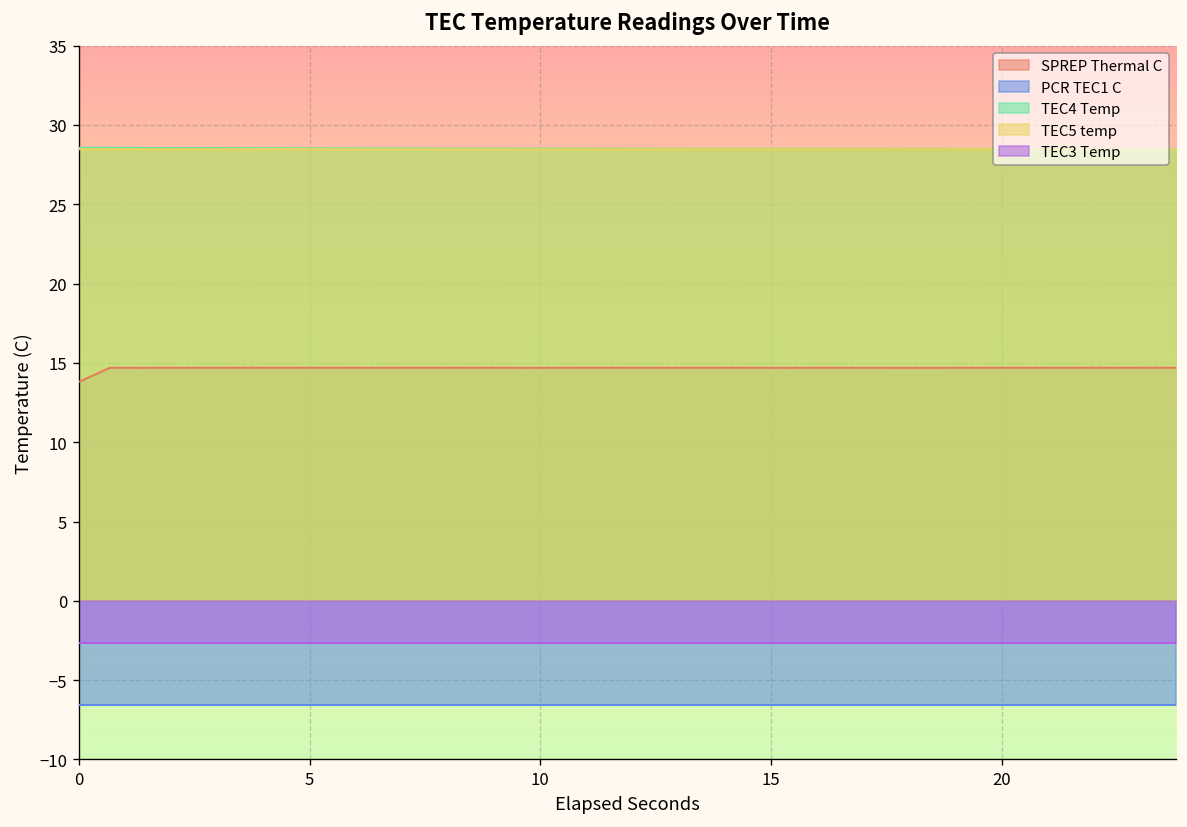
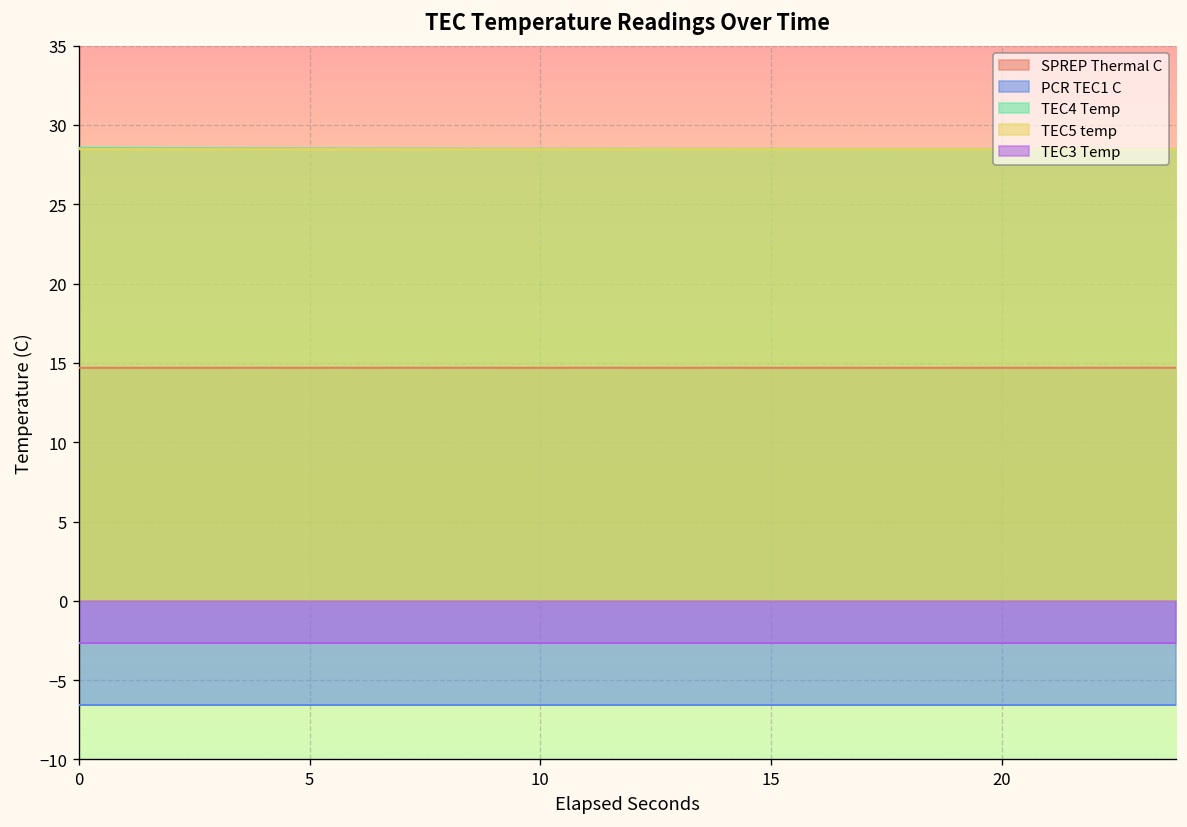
  {
    "SPREP Thermal C": {
-     "0": 13.8
+     "0": 14.7
    }
  }
